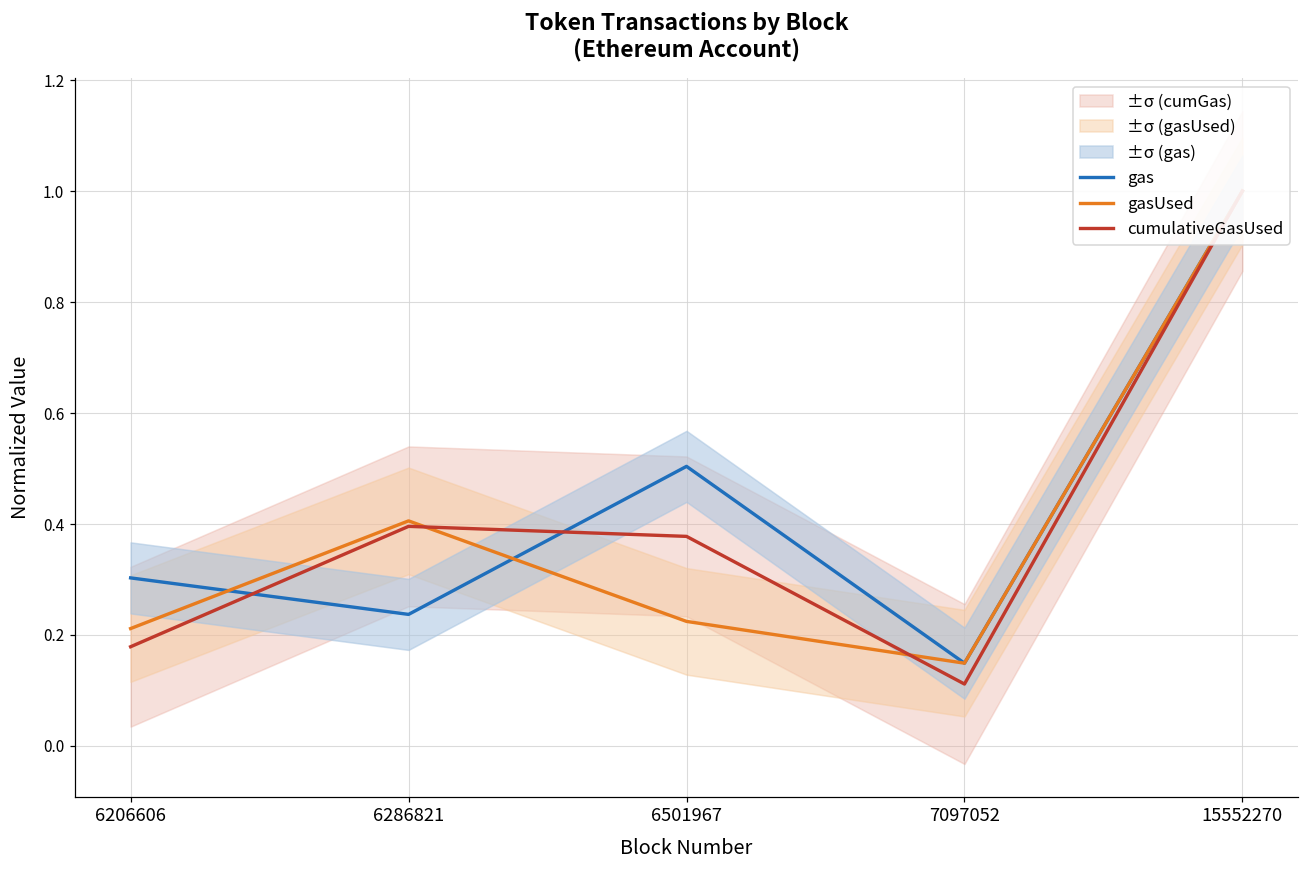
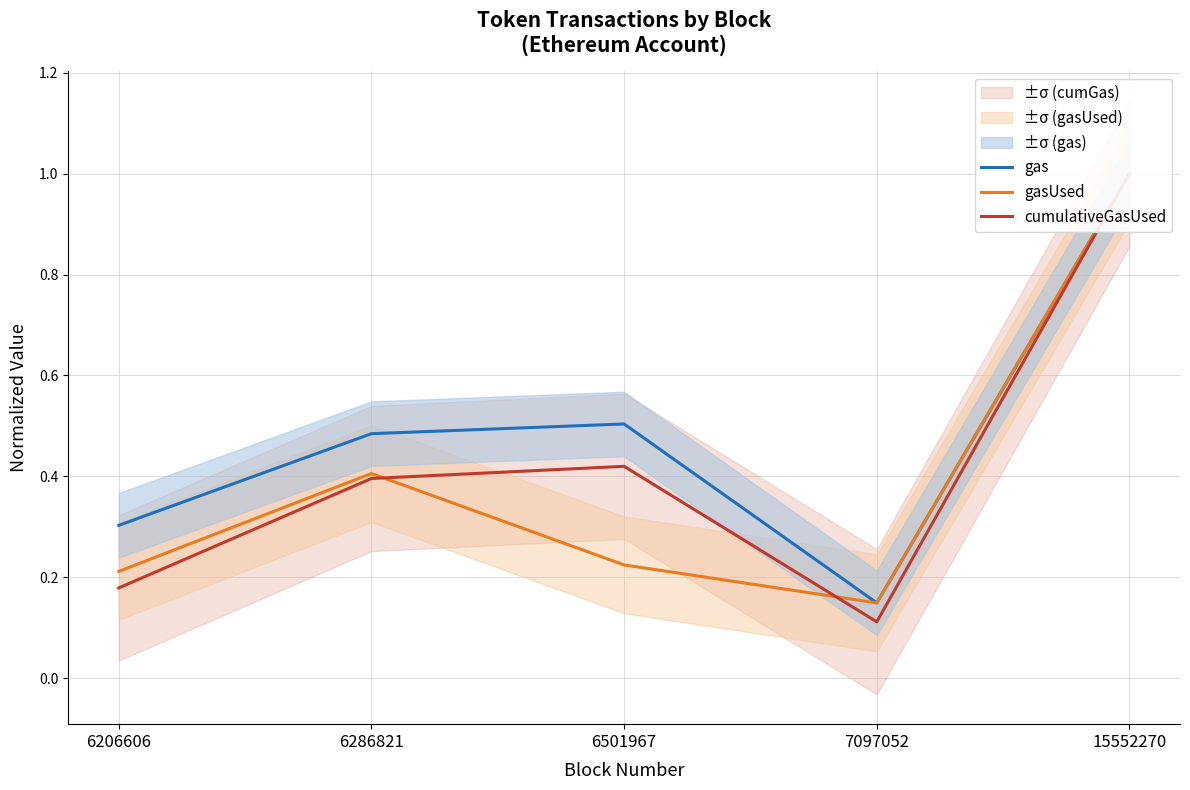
  {
    "gas": {
-     "6286821": 0.24,
+     "6286821": 0.48,
      "6501967": 0.50
    },
    "gasUsed": {
      "6206606": 0.21,
      "6286821": 0.41,
      "6501967": 0.22
    },
    "cumulativeGasUsed": {
      "6206606": 0.18,
      "6286821": 0.40,
-     "6501967": 0.38,
+     "6501967": 0.42,
      "7097052": 0.11
    }
  }
